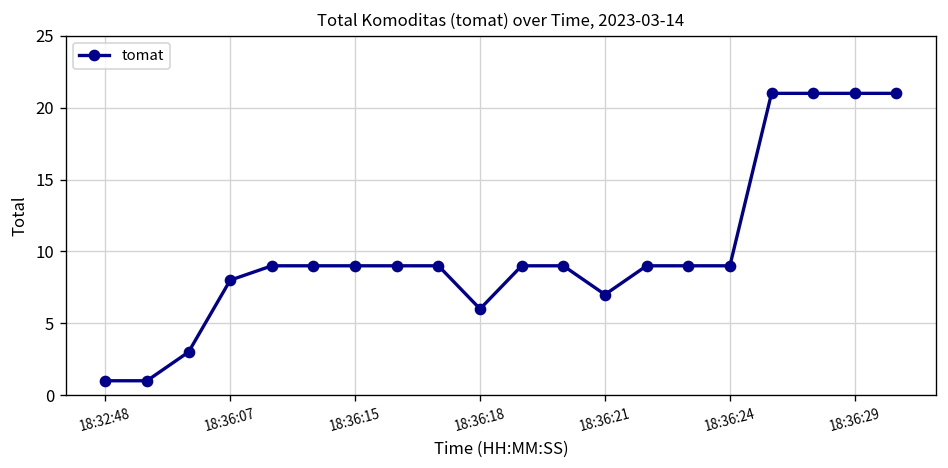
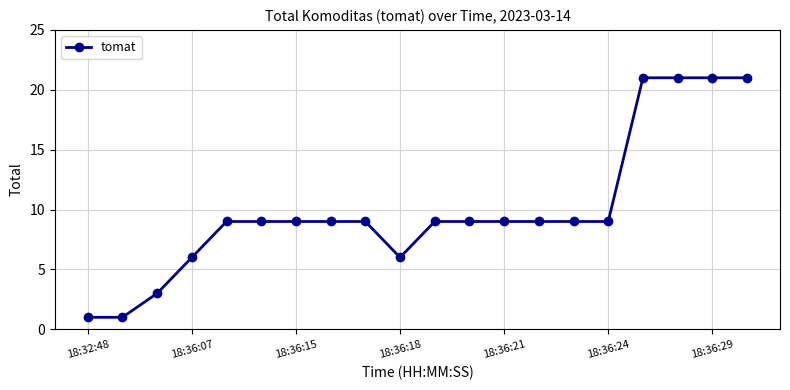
  {
    "18:32:48": 1,
-   "18:36:07": 8,
+   "18:36:07": 6,
    "18:36:18": 6,
-   "18:36:21": 7,
+   "18:36:21": 9,
    "18:36:24": 9
  }
